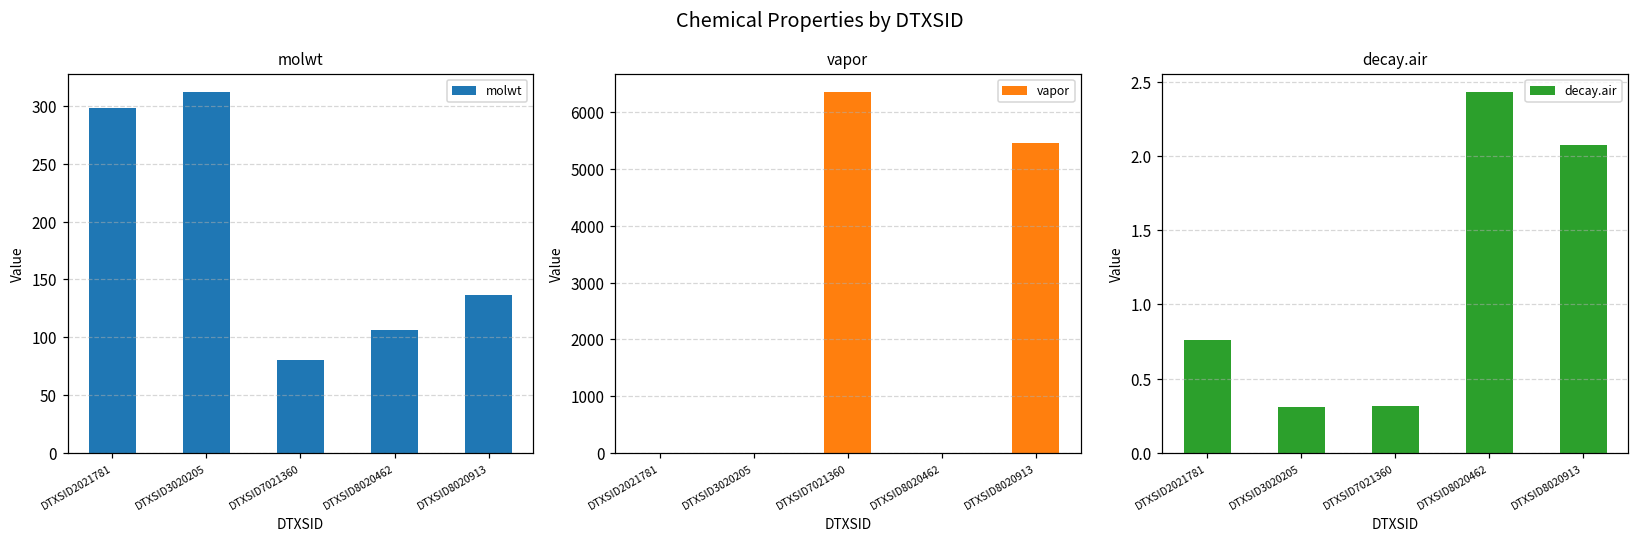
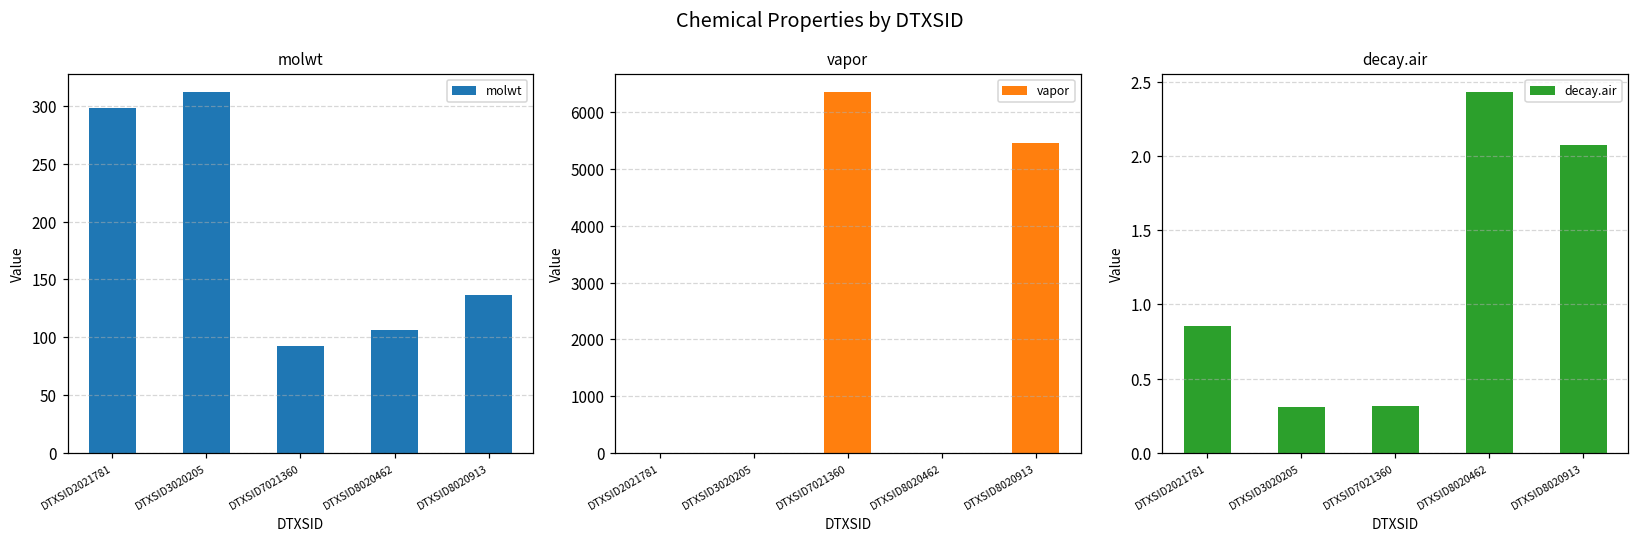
  {
    "molwt": {
      "DTXSID2021781": 298,
      "DTXSID3020205": 312,
-     "DTXSID7021360": 80,
+     "DTXSID7021360": 92,
      "DTXSID8020462": 106,
      "DTXSID8020913": 137
    },
    "vapor": {
      "DTXSID7021360": 6400,
      "DTXSID8020913": 5500
    },
    "decay.air": {
-     "DTXSID2021781": 0.76,
+     "DTXSID2021781": 0.85,
      "DTXSID3020205": 0.31,
      "DTXSID7021360": 0.32,
      "DTXSID8020462": 2.43,
      "DTXSID8020913": 2.08
    }
  }
